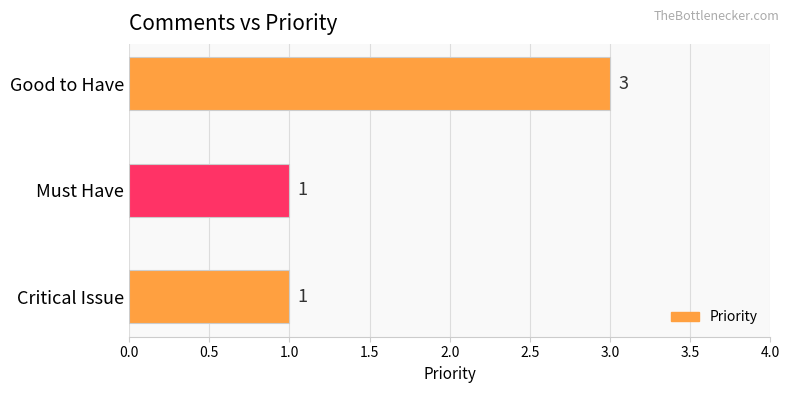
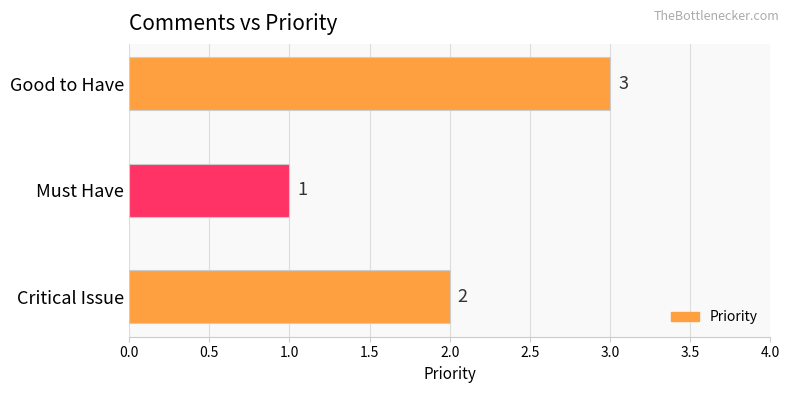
  {
    "Good to Have": 3,
    "Must Have": 1,
-   "Critical Issue": 1
+   "Critical Issue": 2
  }
